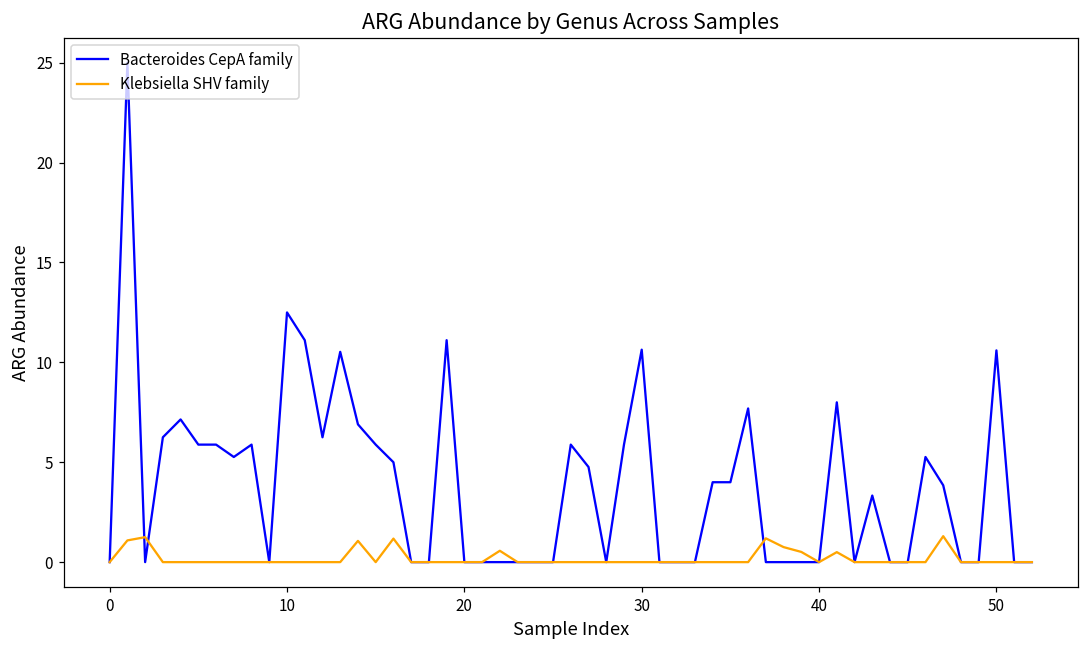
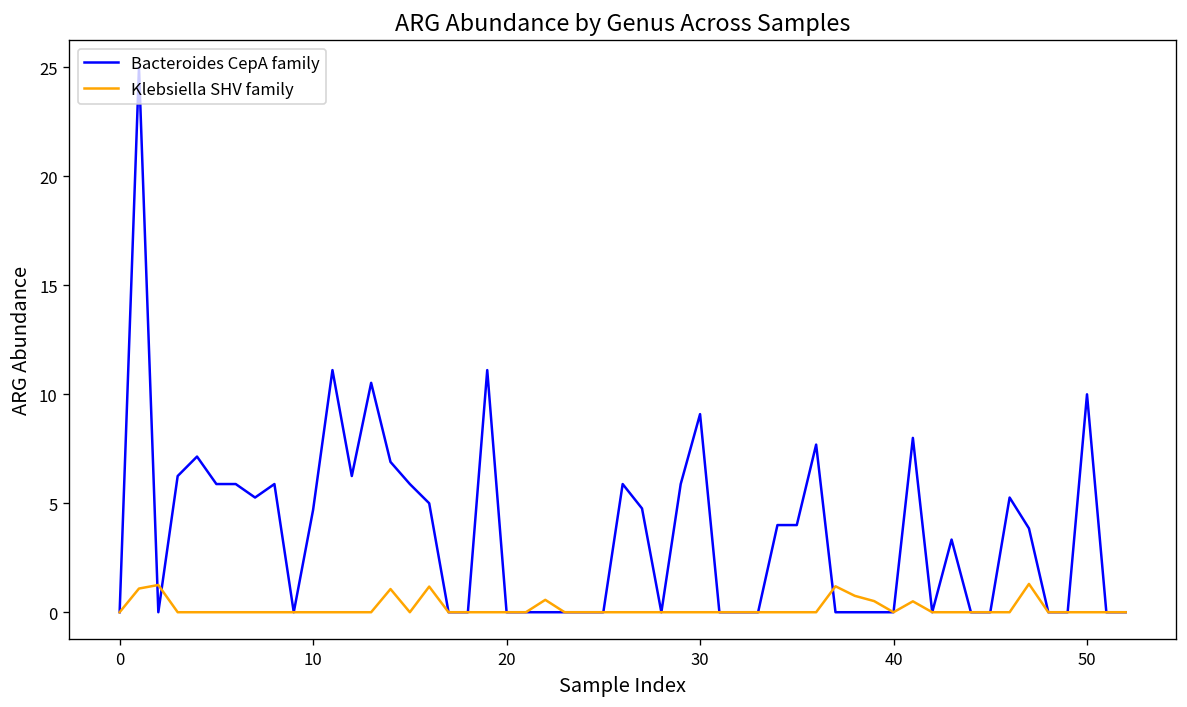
  {
    "Bacteroides CepA family": {
-     "10": 12.5,
-     "30": 10.6,
-     "50": 10.6
+     "10": 4.7,
+     "30": 9.1,
+     "50": 10.0
    },
    "Klebsiella SHV family": {
      "10": 0.0,
      "30": 0.0,
      "50": 0.0
    }
  }
